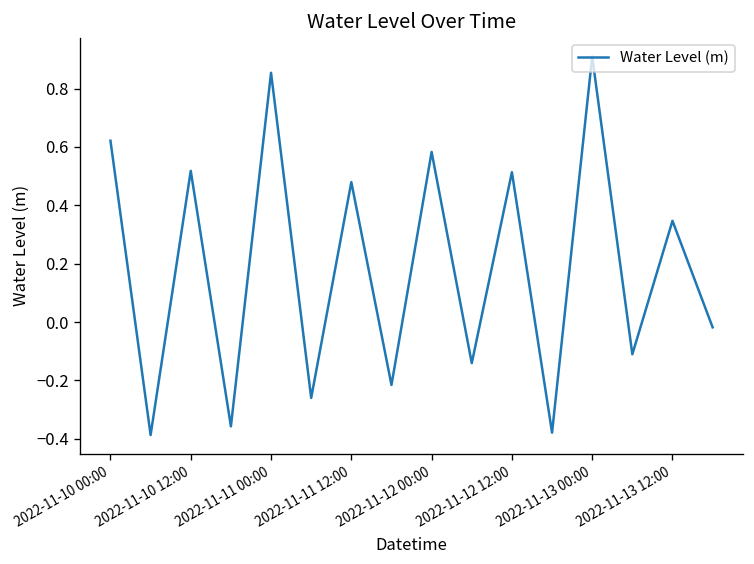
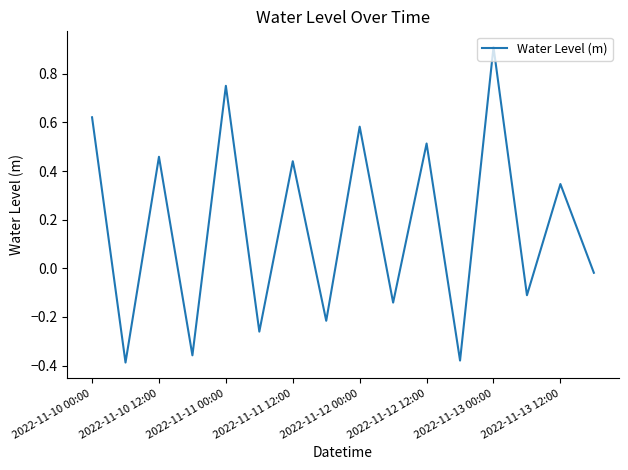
  {
    "2022-11-10 00:00": 0.62,
-   "2022-11-10 12:00": 0.52,
-   "2022-11-11 00:00": 0.85,
-   "2022-11-11 12:00": 0.48,
+   "2022-11-10 12:00": 0.46,
+   "2022-11-11 00:00": 0.75,
+   "2022-11-11 12:00": 0.44,
    "2022-11-12 00:00": 0.58,
    "2022-11-12 12:00": 0.51,
    "2022-11-13 12:00": 0.35
  }
